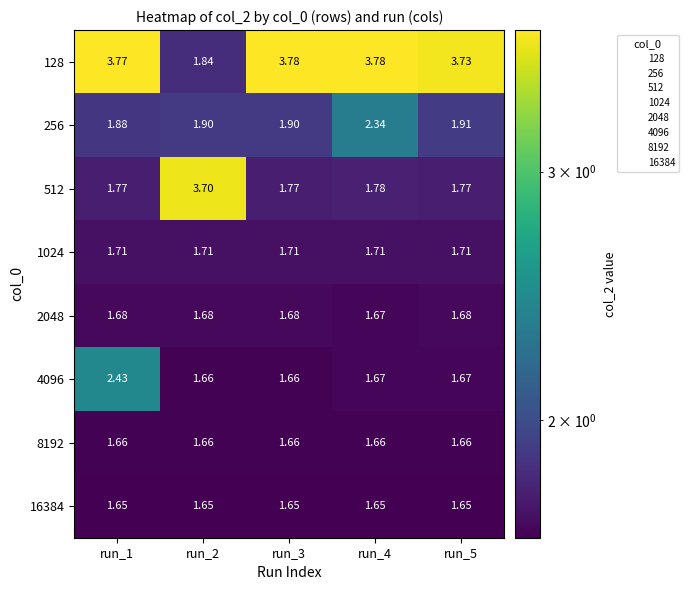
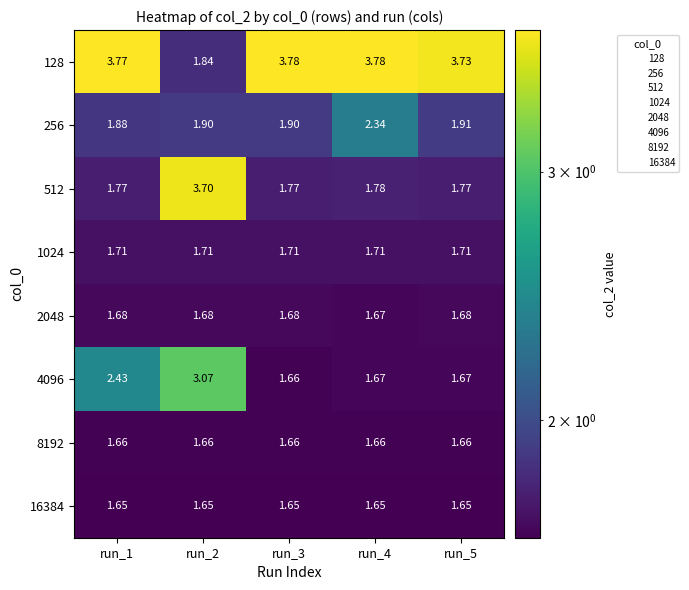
  {
    "128": {
      "run_1": 3.77,
      "run_2": 1.84,
      "run_3": 3.78,
      "run_4": 3.78,
      "run_5": 3.73
    },
    "256": {
      "run_1": 1.88,
      "run_2": 1.90,
      "run_3": 1.90,
      "run_4": 2.34,
      "run_5": 1.91
    },
    "512": {
      "run_1": 1.77,
      "run_2": 3.70,
      "run_3": 1.77,
      "run_4": 1.78,
      "run_5": 1.77
    },
    "1024": {
      "run_1": 1.71,
      "run_2": 1.71,
      "run_3": 1.71,
      "run_4": 1.71,
      "run_5": 1.71
    },
    "2048": {
      "run_1": 1.68,
      "run_2": 1.68,
      "run_3": 1.68,
      "run_4": 1.67,
      "run_5": 1.68
    },
    "4096": {
      "run_1": 2.43,
-     "run_2": 1.66,
+     "run_2": 3.07,
      "run_3": 1.66,
      "run_4": 1.67,
      "run_5": 1.67
    },
    "8192": {
      "run_1": 1.66,
      "run_2": 1.66,
      "run_3": 1.66,
      "run_4": 1.66,
      "run_5": 1.66
    },
    "16384": {
      "run_1": 1.65,
      "run_2": 1.65,
      "run_3": 1.65,
      "run_4": 1.65,
      "run_5": 1.65
    }
  }
